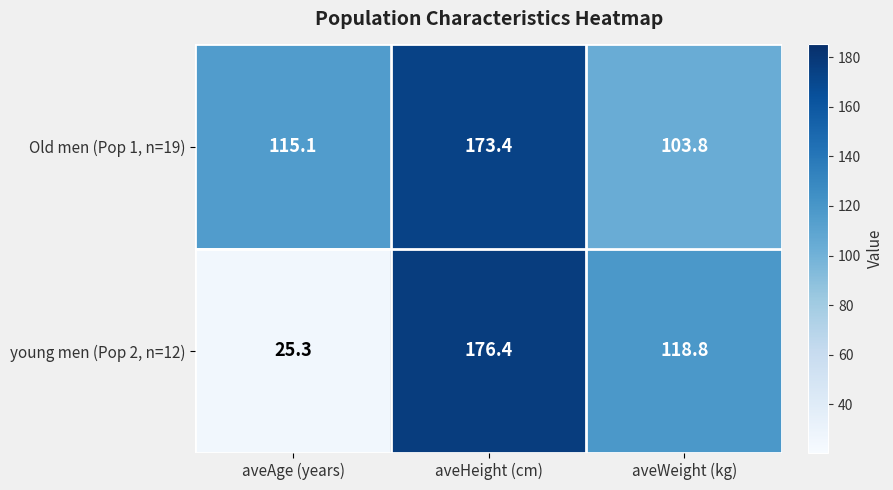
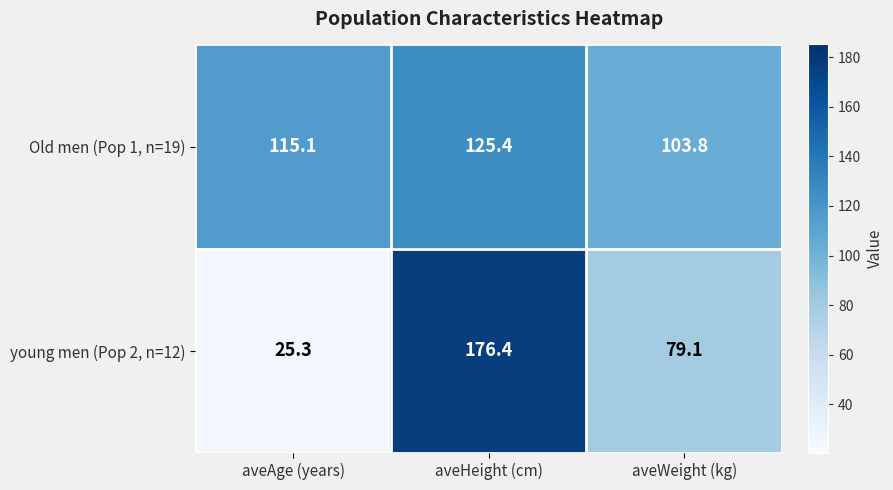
  {
    "Old men (Pop 1, n=19)": {
      "aveAge (years)": 115.1,
-     "aveHeight (cm)": 173.4,
+     "aveHeight (cm)": 125.4,
      "aveWeight (kg)": 103.8
    },
    "young men (Pop 2, n=12)": {
      "aveAge (years)": 25.3,
      "aveHeight (cm)": 176.4,
-     "aveWeight (kg)": 118.8
+     "aveWeight (kg)": 79.1
    }
  }
